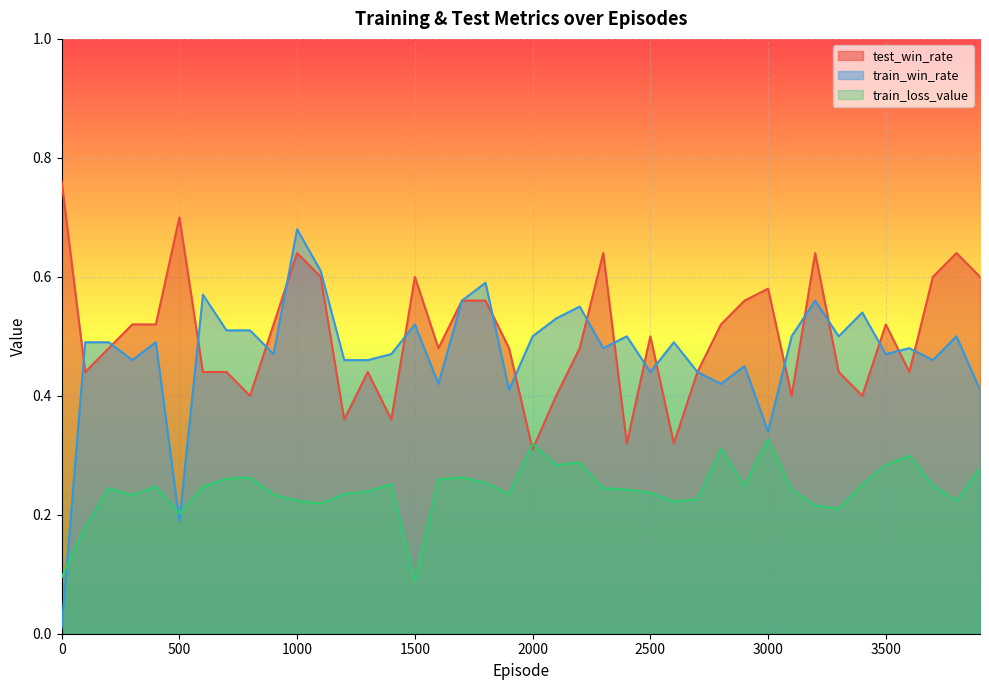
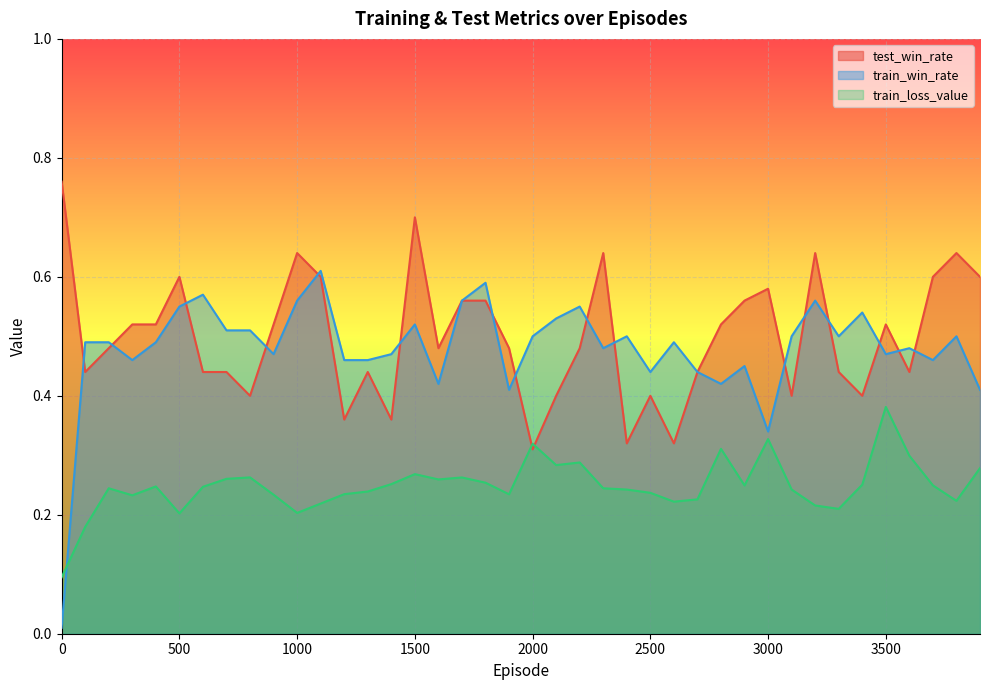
  {
    "test_win_rate": {
      "0": 0.76,
-     "500": 0.7,
+     "500": 0.6,
      "1000": 0.64,
-     "1500": 0.6,
+     "1500": 0.7,
      "2000": 0.31,
-     "2500": 0.5,
+     "2500": 0.4,
      "3000": 0.58,
      "3500": 0.52
    },
    "train_win_rate": {
      "0": 0.01,
-     "500": 0.19,
-     "1000": 0.68,
+     "500": 0.55,
+     "1000": 0.56,
      "1500": 0.52,
      "2000": 0.50,
      "2500": 0.44,
      "3000": 0.34,
      "3500": 0.47
    },
    "train_loss_value": {
      "0": 0.09,
      "500": 0.20,
-     "1000": 0.22,
-     "1500": 0.09,
+     "1000": 0.20,
+     "1500": 0.27,
      "2000": 0.32,
      "2500": 0.24,
      "3000": 0.33,
-     "3500": 0.28
+     "3500": 0.38
    }
  }
